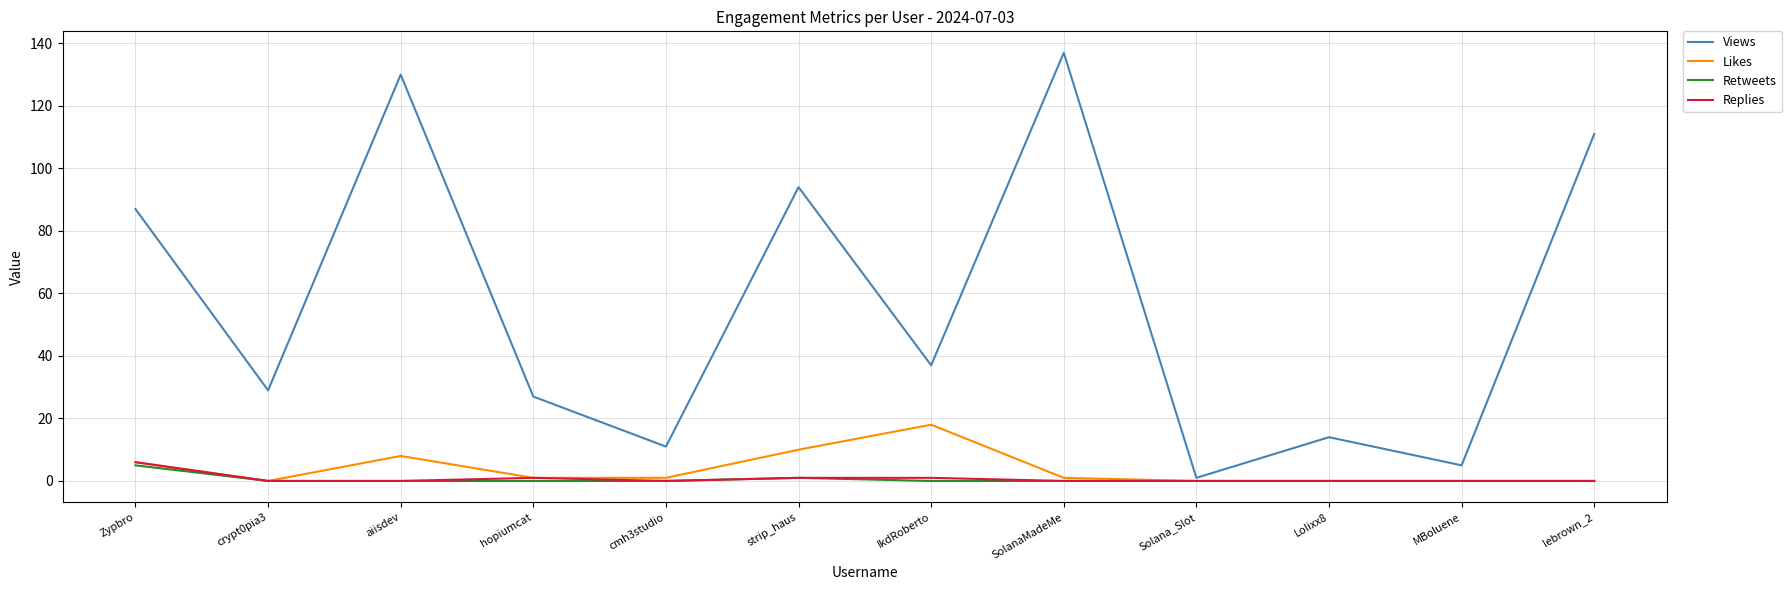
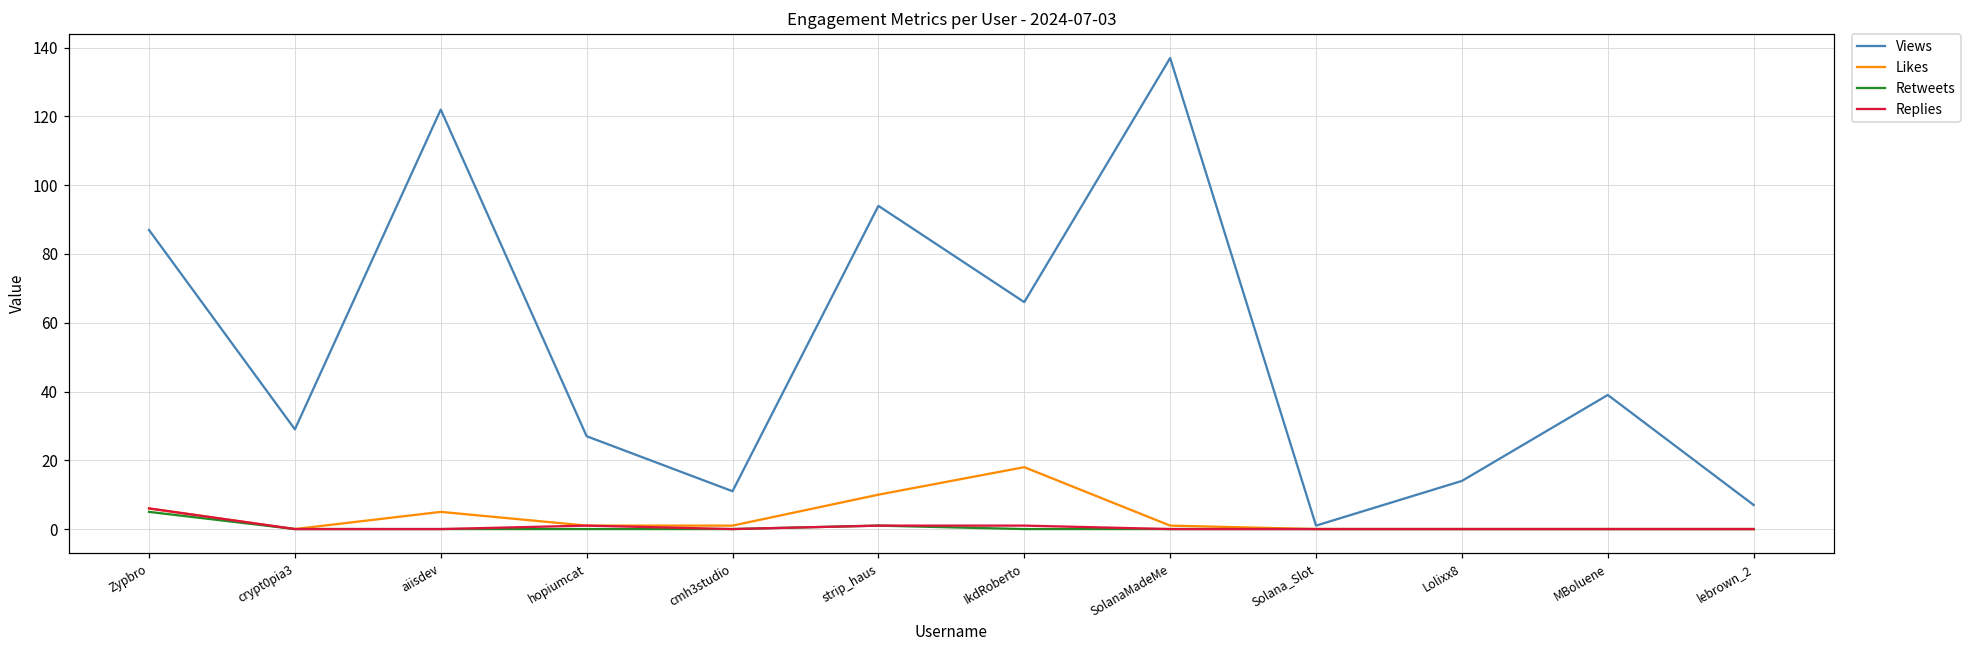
  {
    "Views": {
      "Zypbro": 87,
      "crypt0pia3": 29,
-     "aiisdev": 130,
+     "aiisdev": 122,
      "hopiumcat": 27,
      "cmh3studio": 11,
      "strip_haus": 94,
-     "IkdRoberto": 37,
+     "IkdRoberto": 66,
      "SolanaMadeMe": 137,
      "Solana_Slot": 1,
      "Lolixx8": 14,
-     "MBoluene": 5,
-     "lebrown_2": 111
+     "MBoluene": 39,
+     "lebrown_2": 7
    },
    "Likes": {
-     "aiisdev": 8,
+     "aiisdev": 5,
      "cmh3studio": 1,
      "strip_haus": 10,
      "IkdRoberto": 18,
      "SolanaMadeMe": 1
    },
    "Retweets": {
      "Zypbro": 5,
      "hopiumcat": 0,
      "IkdRoberto": 0
    },
    "Replies": {
      "IkdRoberto": 1
    }
  }
